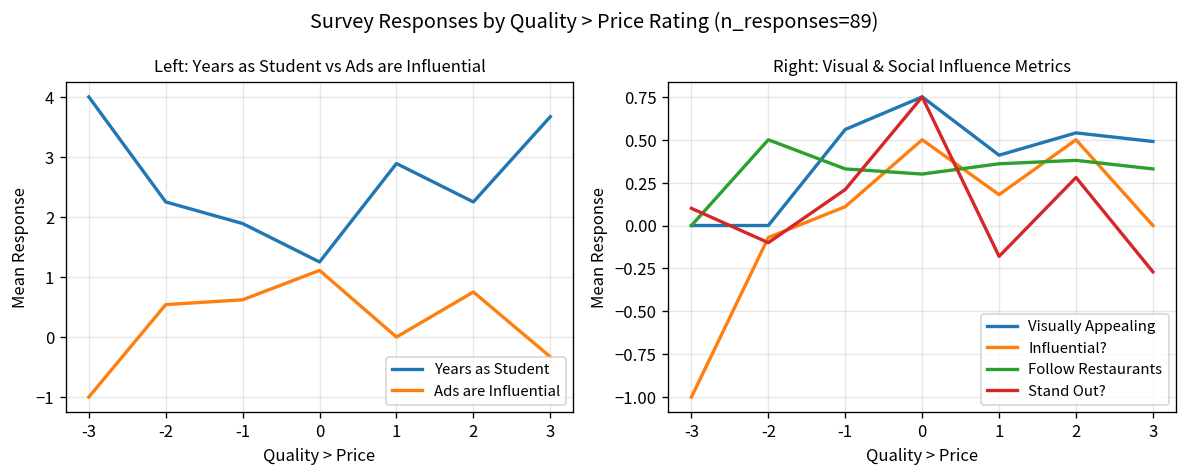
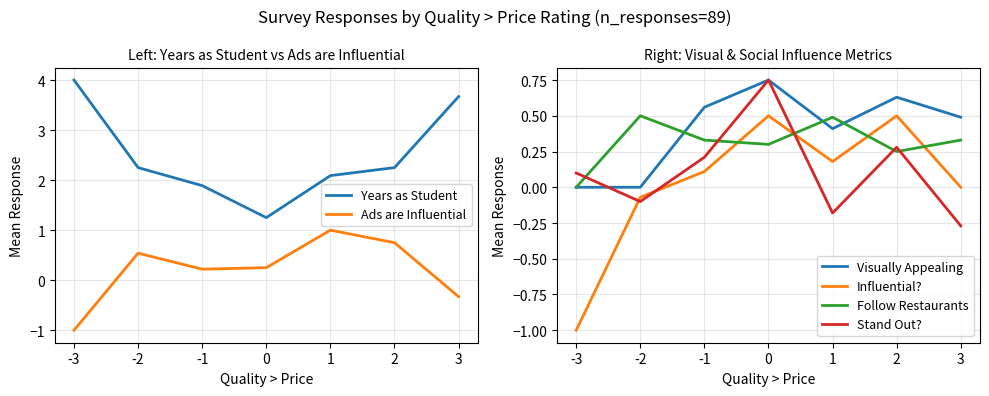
  {
    "Left: Years as Student vs Ads are Influential": {
      "Years as Student": {
        "-3": 4.0,
        "-2": 2.3,
        "-1": 1.9,
        "0": 1.3,
-       "1": 2.9,
+       "1": 2.1,
        "2": 2.3,
        "3": 3.7
      },
      "Ads are Influential": {
        "-3": -1.0,
        "-2": 0.5,
-       "-1": 0.6,
-       "0": 1.1,
-       "1": 0,
+       "-1": 0.2,
+       "0": 0.3,
+       "1": 1,
        "2": 0.8,
        "3": -0.3
      }
    },
    "Right: Visual & Social Influence Metrics": {
      "Visually Appealing": {
        "-2": 0.00,
        "-1": 0.56,
        "1": 0.41,
-       "2": 0.54,
+       "2": 0.63,
        "3": 0.49
      },
      "Influential?": {
        "-3": -1.00,
        "-2": -0.07,
        "-1": 0.11,
        "0": 0.50,
        "1": 0.18,
        "2": 0.50,
        "3": 0.00
      },
      "Follow Restaurants": {
        "-2": 0.50,
        "-1": 0.33,
        "0": 0.30,
-       "1": 0.36,
-       "2": 0.38,
+       "1": 0.49,
+       "2": 0.25,
        "3": 0.33
      },
      "Stand Out?": {
        "-3": 0.10,
        "-2": -0.10,
        "-1": 0.21,
        "1": -0.18,
        "2": 0.28,
        "3": -0.27
      }
    }
  }
